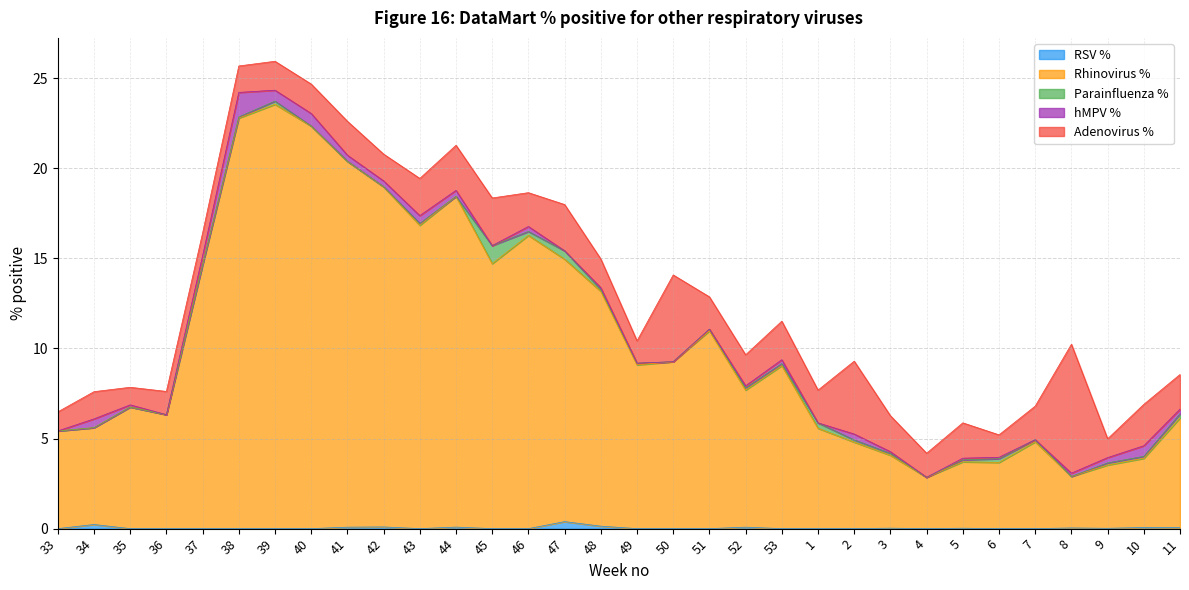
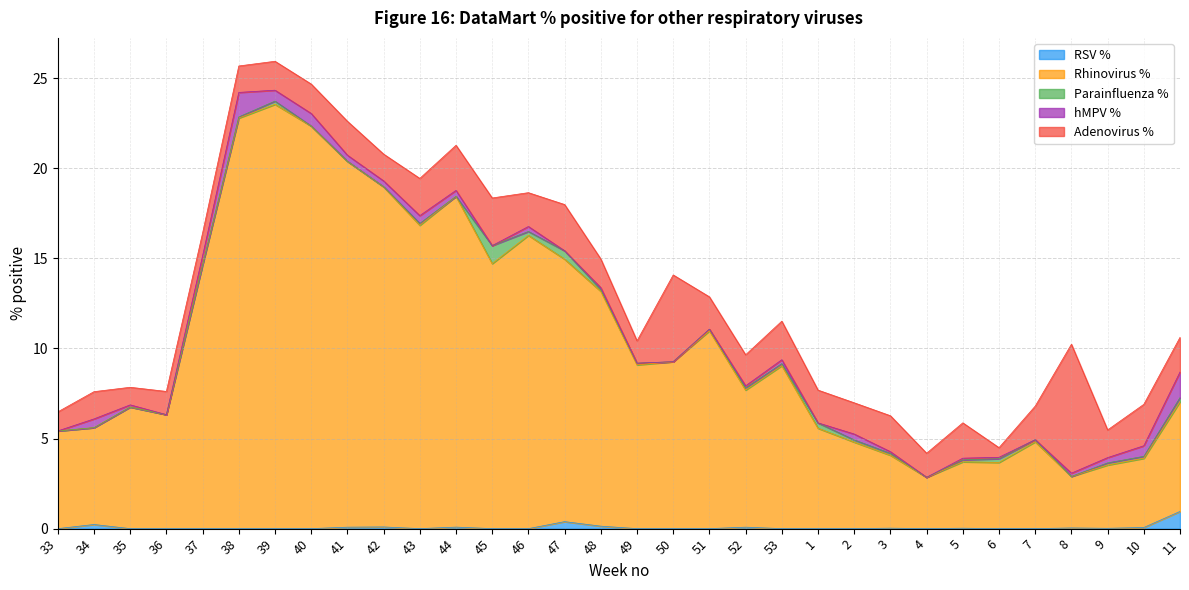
  {
    "RSV %": {
      "33": 0.0,
      "34": 0.2,
      "35": 0.0,
      "36": 0.0,
      "37": 0.0,
      "38": 0.0,
      "39": 0.0,
      "40": 0.0,
      "41": 0.1,
      "42": 0.1,
      "43": 0.0,
      "44": 0.1,
      "45": 0.0,
      "46": 0.0,
      "47": 0.4,
      "48": 0.1,
      "49": 0.0,
      "50": 0.0,
      "51": 0.0,
      "52": 0.1,
      "53": 0.0,
      "1": 0.0,
      "2": 0.0,
      "3": 0.0,
      "4": 0.0,
      "5": 0.0,
      "6": 0.0,
      "7": 0.0,
      "8": 0.0,
      "9": 0.0,
      "10": 0.1,
-     "11": 0.1
+     "11": 1.0
    },
    "Rhinovirus %": {
      "39": 23.6,
      "45": 14.7,
      "46": 16.3,
      "47": 14.6,
      "1": 5.6,
      "6": 3.7,
      "11": 6.1
    },
    "Parainfluenza %": {
      "39": 0.2,
      "46": 0.2,
      "11": 0.2
    },
    "hMPV %": {
      "34": 0.5,
      "37": 0.5,
      "38": 1.4,
      "39": 0.6,
      "40": 0.7,
      "41": 0.3,
      "42": 0.3,
      "43": 0.4,
      "44": 0.3,
      "46": 0.3,
      "53": 0.2,
      "2": 0.3,
      "8": 0.2,
      "9": 0.3,
      "10": 0.6,
-     "11": 0.3
+     "11": 1.4
    },
    "Adenovirus %": {
      "33": 1.1,
      "34": 1.5,
      "35": 1.0,
      "36": 1.3,
      "37": 1.3,
      "38": 1.5,
      "39": 1.6,
      "40": 1.6,
      "41": 1.9,
      "42": 1.5,
      "43": 2.1,
      "44": 2.5,
      "45": 2.6,
      "46": 1.9,
      "47": 2.6,
      "48": 1.6,
      "49": 1.2,
      "50": 4.8,
      "51": 1.8,
      "52": 1.7,
      "53": 2.1,
      "1": 1.8,
-     "2": 4.0,
+     "2": 1.7,
      "3": 2.0,
      "4": 1.3,
      "5": 2.0,
-     "6": 1.2,
+     "6": 0.5,
      "7": 1.9,
      "8": 7.2,
-     "9": 1.0,
+     "9": 1.5,
      "10": 2.3,
      "11": 1.9
    }
  }
